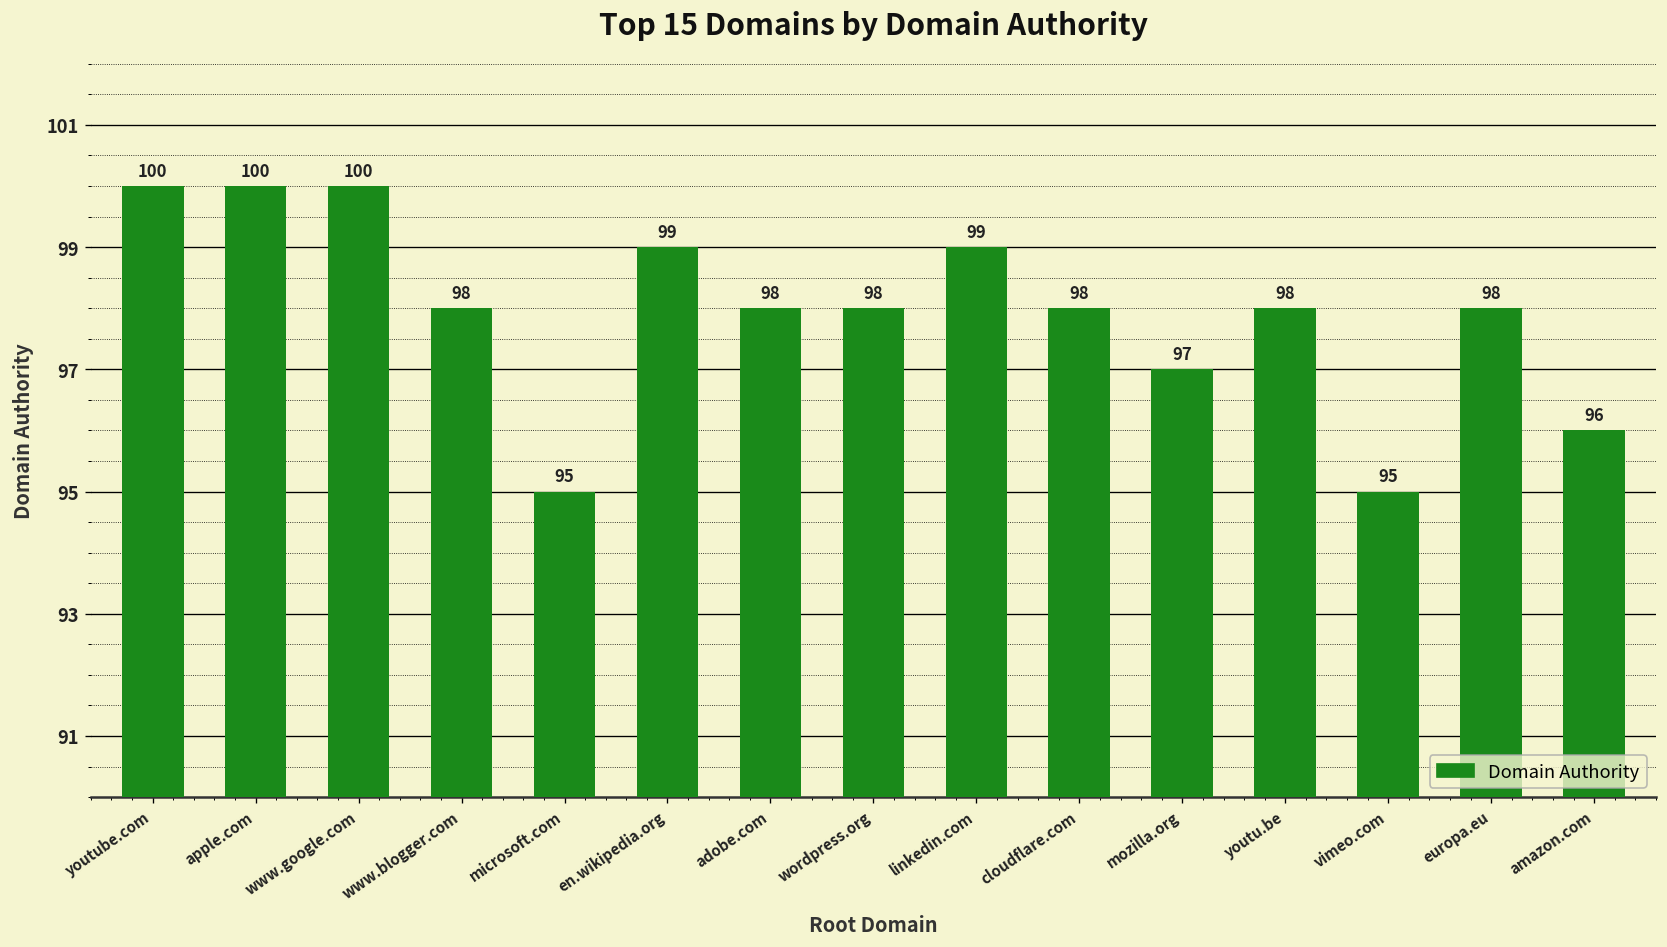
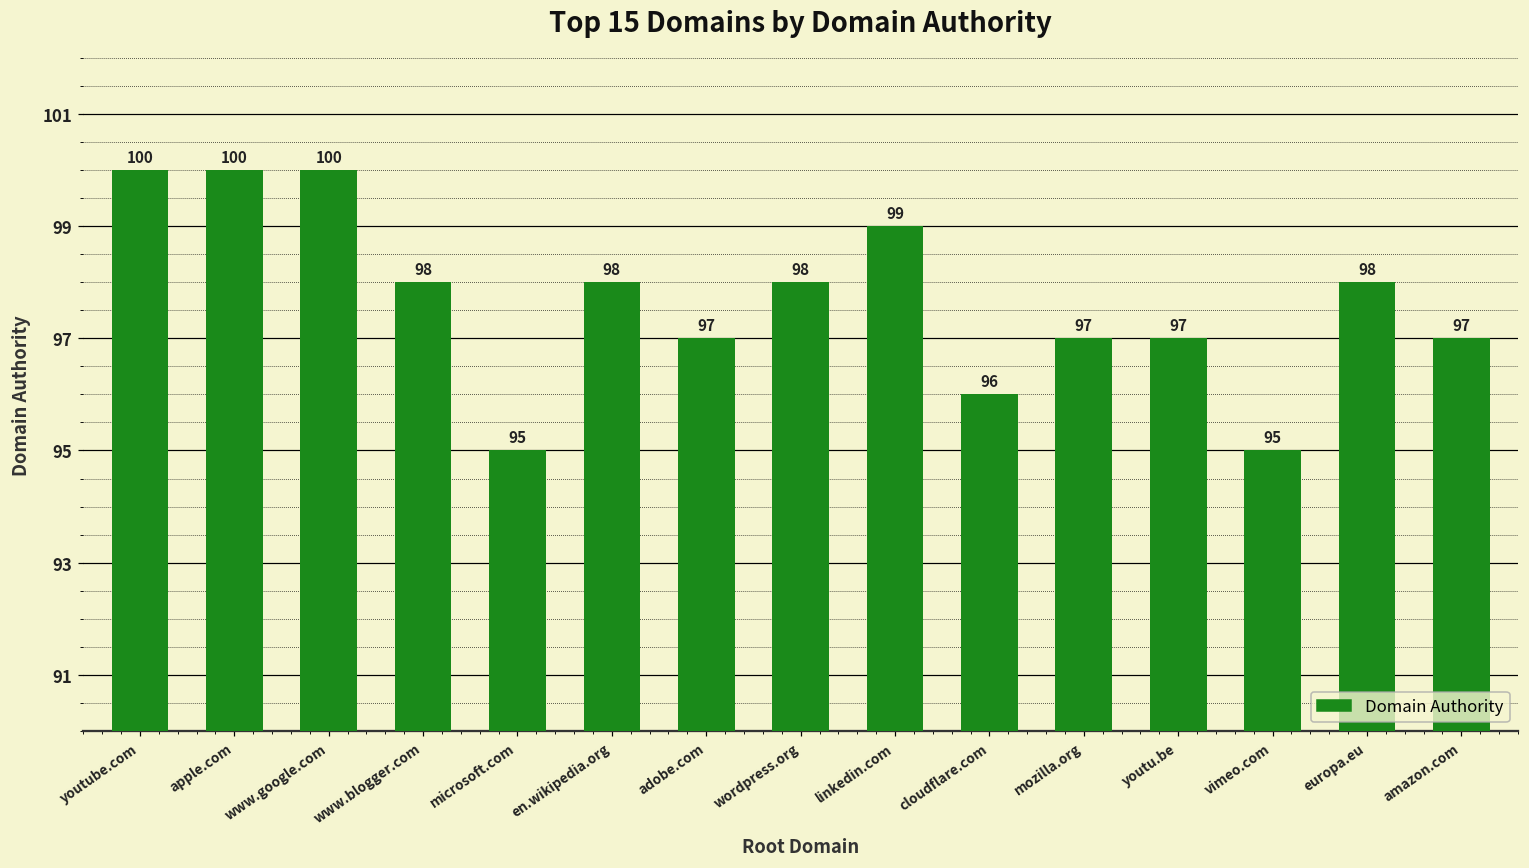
  {
    "youtube.com": 100,
    "apple.com": 100,
    "www.google.com": 100,
    "www.blogger.com": 98,
    "microsoft.com": 95,
-   "en.wikipedia.org": 99,
-   "adobe.com": 98,
+   "en.wikipedia.org": 98,
+   "adobe.com": 97,
    "wordpress.org": 98,
    "linkedin.com": 99,
-   "cloudflare.com": 98,
+   "cloudflare.com": 96,
    "mozilla.org": 97,
-   "youtu.be": 98,
+   "youtu.be": 97,
    "vimeo.com": 95,
    "europa.eu": 98,
-   "amazon.com": 96
+   "amazon.com": 97
  }
